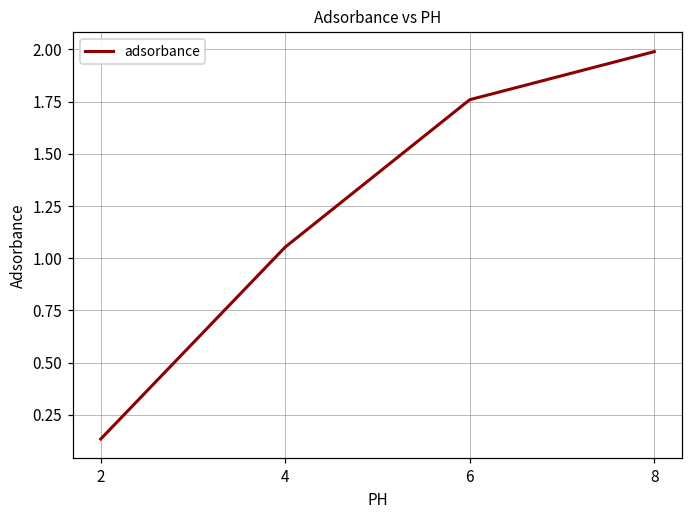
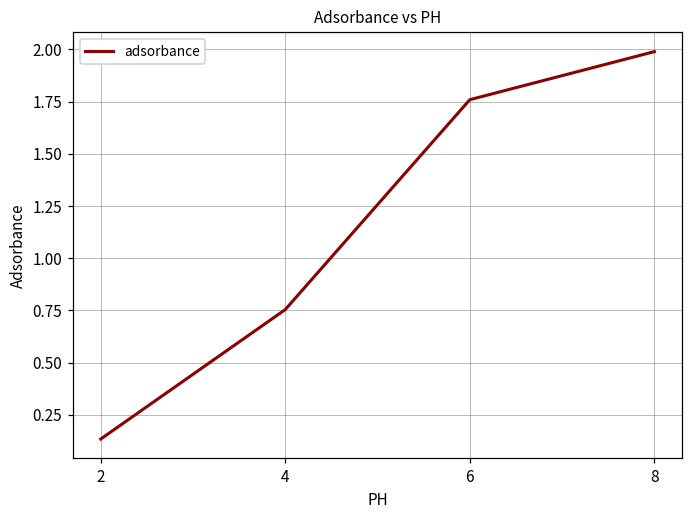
  {
    "2": 0.13,
-   "4": 1.05,
+   "4": 0.75,
    "6": 1.76,
    "8": 1.99
  }
